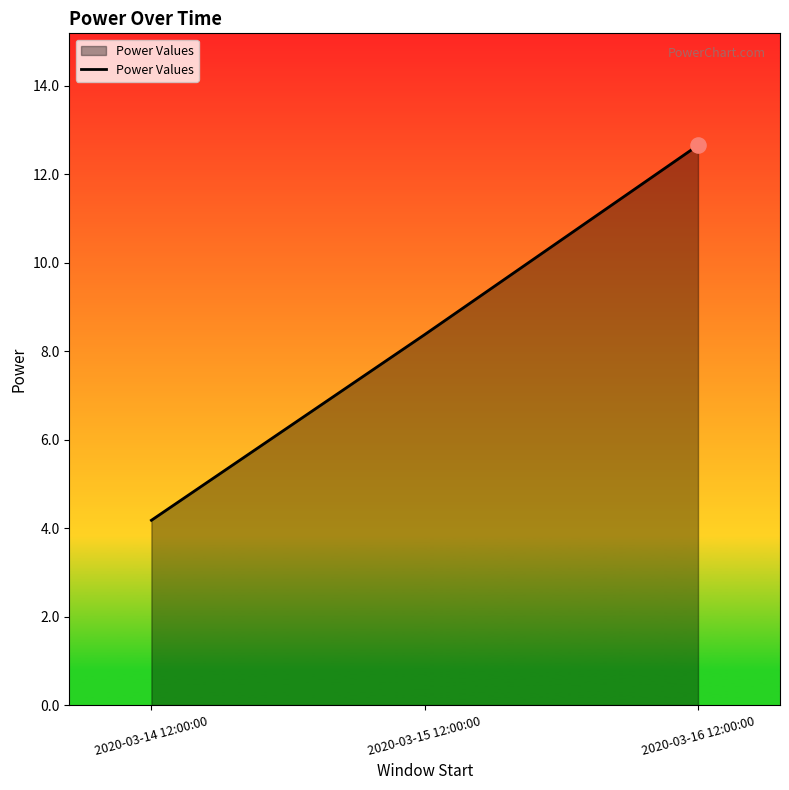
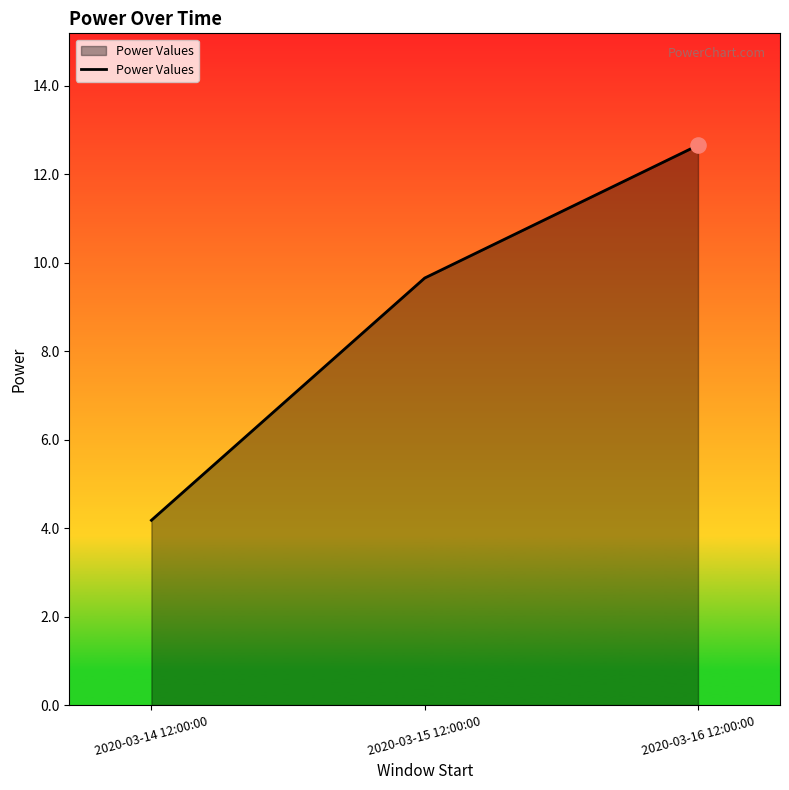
  {
    "Power Values": {
      "2020-03-14 12:00:00": 4.2,
-     "2020-03-15 12:00:00": 8.4
+     "2020-03-15 12:00:00": 9.7
    }
  }
